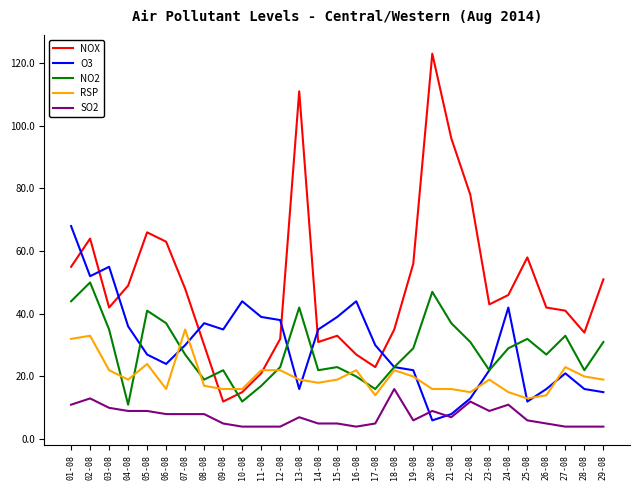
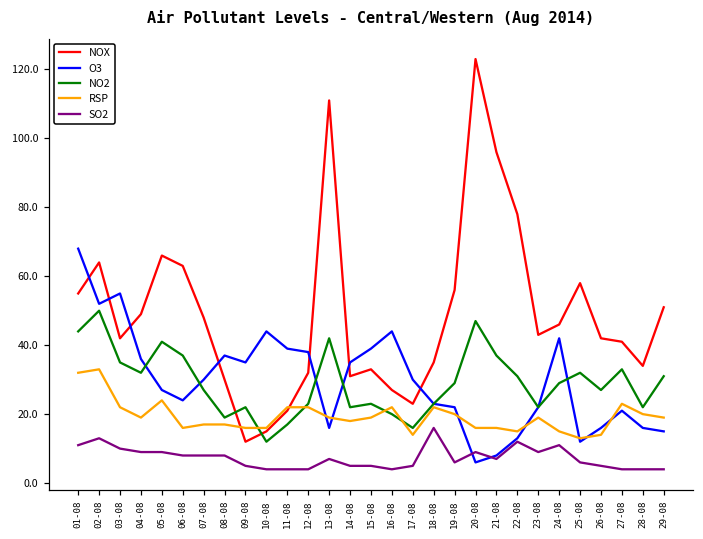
  {
    "NOX": {
      "01-08": 55,
      "02-08": 64,
      "03-08": 42,
      "04-08": 49,
      "05-08": 66,
      "06-08": 63,
      "07-08": 48,
      "08-08": 30,
      "09-08": 12,
      "10-08": 15,
      "11-08": 21,
      "12-08": 32,
      "13-08": 111,
      "14-08": 31,
      "15-08": 33,
      "16-08": 27,
      "17-08": 23,
      "18-08": 35,
      "19-08": 56,
      "20-08": 123,
      "21-08": 96,
      "22-08": 78,
      "23-08": 43,
      "24-08": 46,
      "25-08": 58,
      "26-08": 42,
      "27-08": 41,
      "28-08": 34,
      "29-08": 51
    },
    "O3": {
      "01-08": 68,
      "02-08": 52,
      "03-08": 55,
      "04-08": 36,
      "05-08": 27,
      "06-08": 24,
      "07-08": 30,
      "08-08": 37,
      "09-08": 35,
      "10-08": 44,
      "11-08": 39,
      "12-08": 38,
      "13-08": 16,
      "14-08": 35,
      "15-08": 39,
      "16-08": 44,
      "17-08": 30,
      "19-08": 22,
      "20-08": 6,
      "21-08": 8,
      "22-08": 13,
      "24-08": 42,
      "25-08": 12,
      "26-08": 16,
      "27-08": 21,
      "28-08": 16,
      "29-08": 15
    },
    "NO2": {
      "01-08": 44,
      "02-08": 50,
      "03-08": 35,
-     "04-08": 11,
+     "04-08": 32,
      "05-08": 41,
      "06-08": 37,
      "07-08": 27,
      "08-08": 19,
      "09-08": 22,
      "10-08": 12,
      "11-08": 17,
      "12-08": 23,
      "13-08": 42,
      "14-08": 22,
      "15-08": 23,
      "16-08": 20,
      "17-08": 16,
      "19-08": 29,
      "20-08": 47,
      "21-08": 37,
      "22-08": 31,
      "24-08": 29,
      "25-08": 32,
      "26-08": 27,
      "27-08": 33,
      "28-08": 22,
      "29-08": 31
    },
    "RSP": {
      "01-08": 32,
      "02-08": 33,
      "03-08": 22,
      "04-08": 19,
      "05-08": 24,
      "06-08": 16,
-     "07-08": 35,
+     "07-08": 17,
      "08-08": 17,
      "09-08": 16,
      "10-08": 16,
      "11-08": 22,
      "12-08": 22,
      "13-08": 19,
      "14-08": 18,
      "15-08": 19,
      "16-08": 22,
      "17-08": 14,
      "18-08": 22,
      "19-08": 20,
      "20-08": 16,
      "21-08": 16,
      "22-08": 15,
      "23-08": 19,
      "24-08": 15,
      "25-08": 13,
      "26-08": 14,
      "27-08": 23,
      "28-08": 20,
      "29-08": 19
    },
    "SO2": {
      "01-08": 11,
      "02-08": 13,
      "03-08": 10,
      "04-08": 9,
      "05-08": 9,
      "06-08": 8,
      "07-08": 8,
      "08-08": 8,
      "09-08": 5,
      "10-08": 4,
      "11-08": 4,
      "12-08": 4,
      "13-08": 7,
      "14-08": 5,
      "15-08": 5,
      "16-08": 4,
      "17-08": 5,
      "18-08": 16,
      "19-08": 6,
      "20-08": 9,
      "21-08": 7,
      "22-08": 12,
      "23-08": 9,
      "24-08": 11,
      "25-08": 6,
      "26-08": 5,
      "27-08": 4,
      "28-08": 4,
      "29-08": 4
    }
  }
